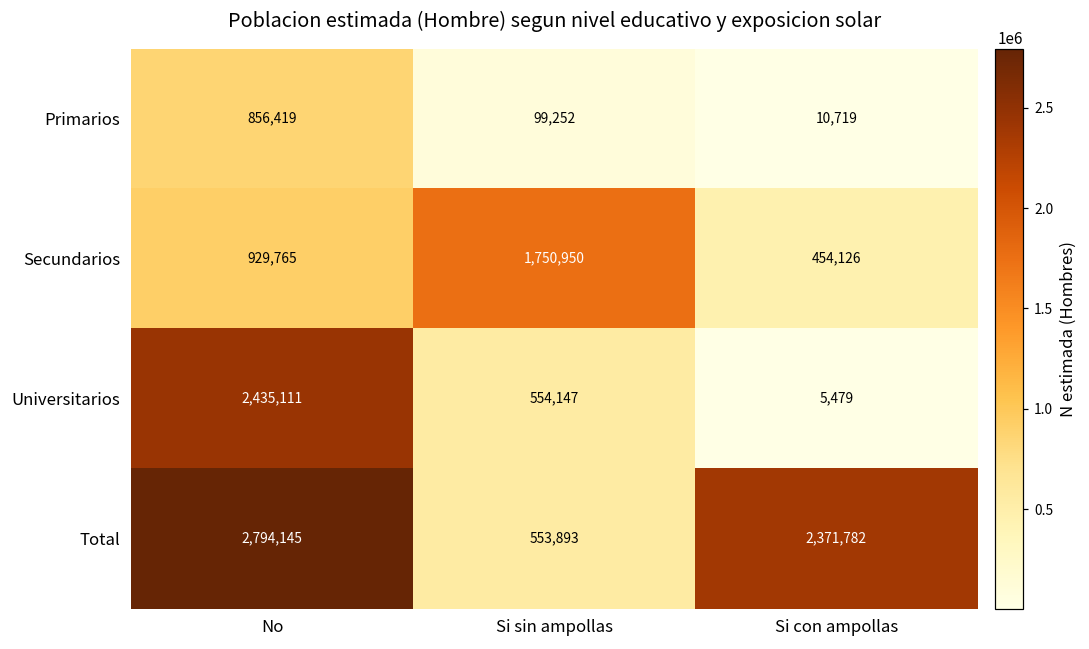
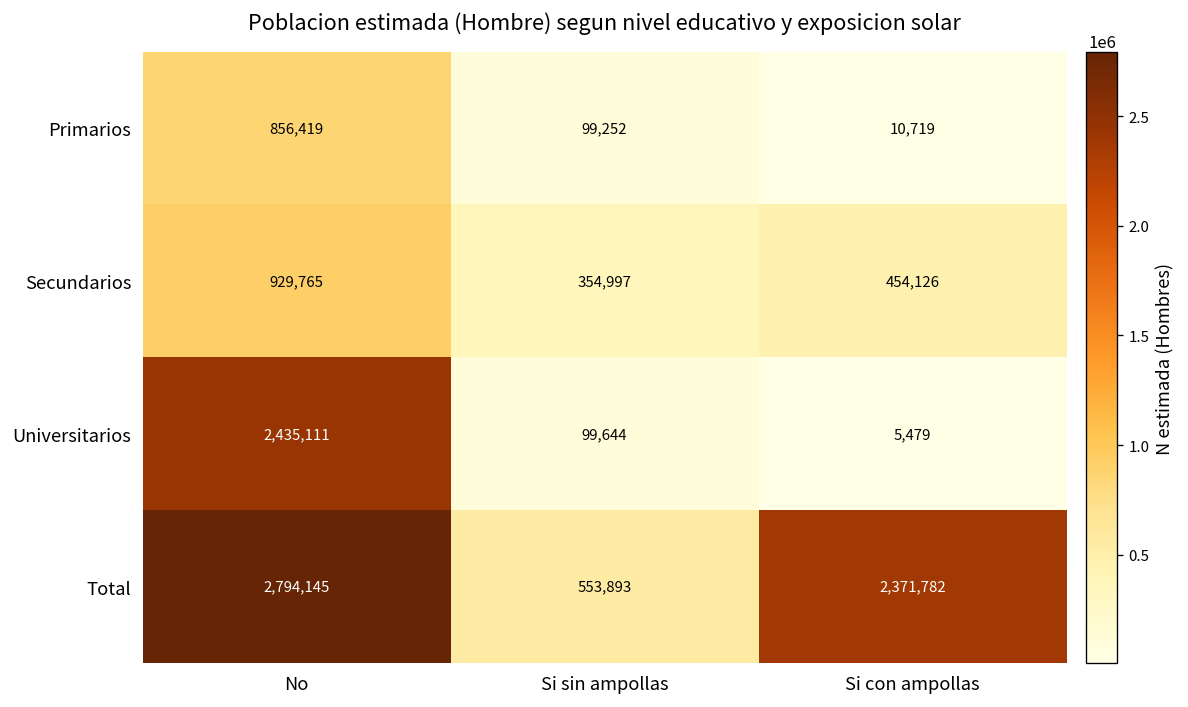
  {
    "Primarios": {
      "No": "856,419",
      "Si sin ampollas": "99,252",
      "Si con ampollas": "10,719"
    },
    "Secundarios": {
      "No": "929,765",
-     "Si sin ampollas": "1,750,950",
+     "Si sin ampollas": "354,997",
      "Si con ampollas": "454,126"
    },
    "Universitarios": {
      "No": "2,435,111",
-     "Si sin ampollas": "554,147",
+     "Si sin ampollas": "99,644",
      "Si con ampollas": "5,479"
    },
    "Total": {
      "No": "2,794,145",
      "Si sin ampollas": "553,893",
      "Si con ampollas": "2,371,782"
    }
  }
